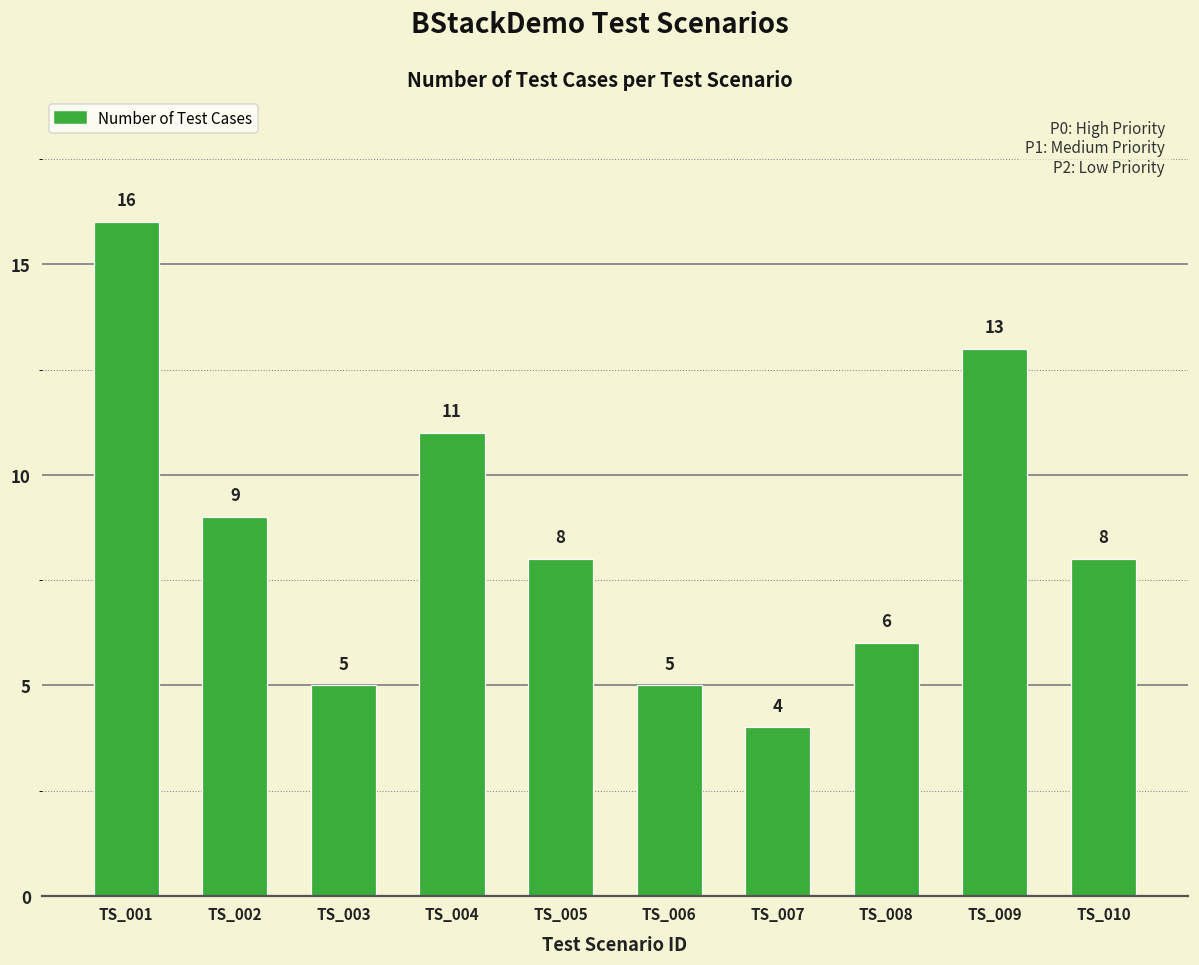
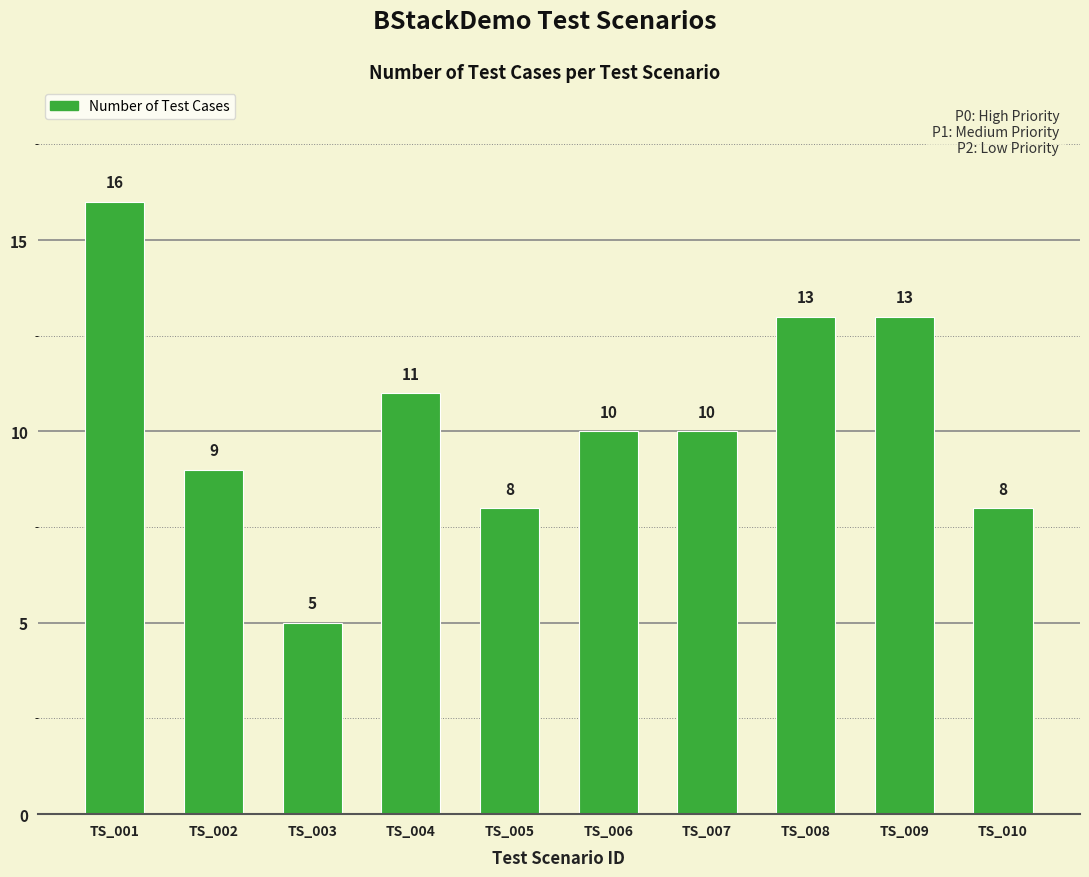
  {
    "TS_001": 16,
    "TS_002": 9,
    "TS_003": 5,
    "TS_004": 11,
    "TS_005": 8,
-   "TS_006": 5,
-   "TS_007": 4,
-   "TS_008": 6,
+   "TS_006": 10,
+   "TS_007": 10,
+   "TS_008": 13,
    "TS_009": 13,
    "TS_010": 8
  }
